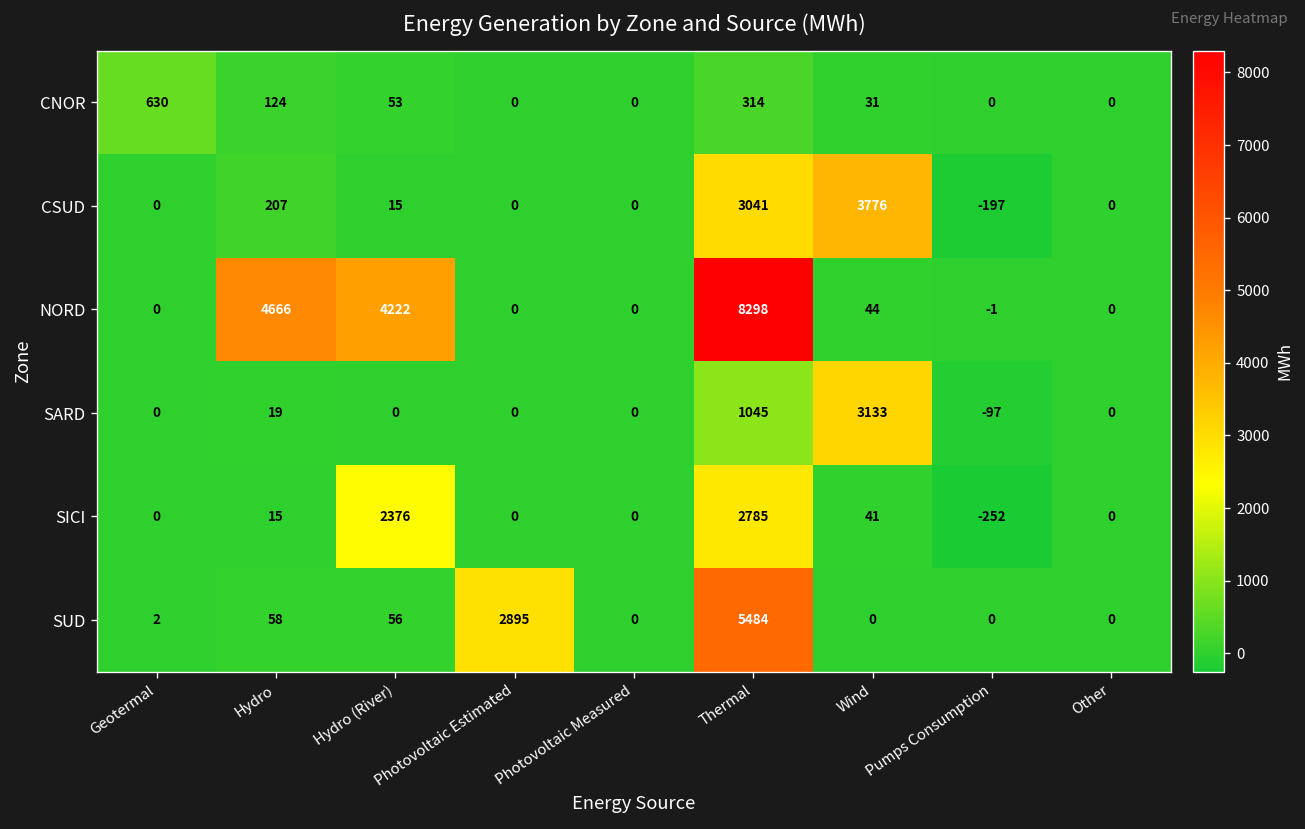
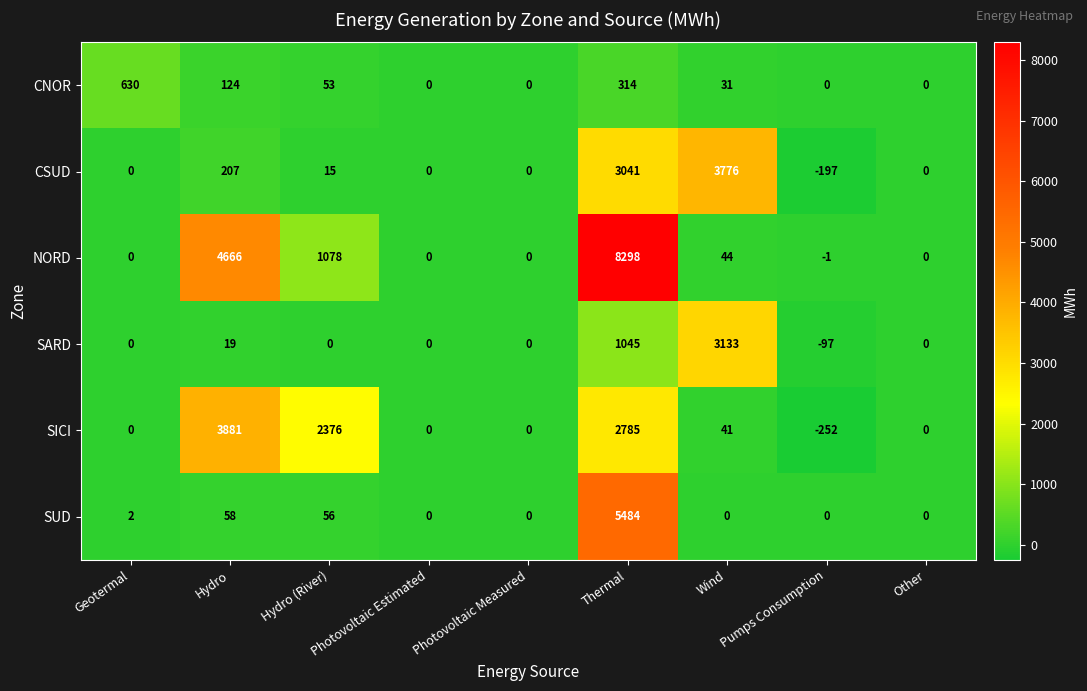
  {
    "CNOR": {
      "Geotermal": 630,
      "Hydro": 124,
      "Hydro (River)": 53,
      "Photovoltaic Estimated": 0,
      "Photovoltaic Measured": 0,
      "Thermal": 314,
      "Wind": 31,
      "Pumps Consumption": 0,
      "Other": 0
    },
    "CSUD": {
      "Geotermal": 0,
      "Hydro": 207,
      "Hydro (River)": 15,
      "Photovoltaic Estimated": 0,
      "Photovoltaic Measured": 0,
      "Thermal": 3041,
      "Wind": 3776,
      "Pumps Consumption": -197,
      "Other": 0
    },
    "NORD": {
      "Geotermal": 0,
      "Hydro": 4666,
-     "Hydro (River)": 4222,
+     "Hydro (River)": 1078,
      "Photovoltaic Estimated": 0,
      "Photovoltaic Measured": 0,
      "Thermal": 8298,
      "Wind": 44,
      "Pumps Consumption": -1,
      "Other": 0
    },
    "SARD": {
      "Geotermal": 0,
      "Hydro": 19,
      "Hydro (River)": 0,
      "Photovoltaic Estimated": 0,
      "Photovoltaic Measured": 0,
      "Thermal": 1045,
      "Wind": 3133,
      "Pumps Consumption": -97,
      "Other": 0
    },
    "SICI": {
      "Geotermal": 0,
-     "Hydro": 15,
+     "Hydro": 3881,
      "Hydro (River)": 2376,
      "Photovoltaic Estimated": 0,
      "Photovoltaic Measured": 0,
      "Thermal": 2785,
      "Wind": 41,
      "Pumps Consumption": -252,
      "Other": 0
    },
    "SUD": {
      "Geotermal": 2,
      "Hydro": 58,
      "Hydro (River)": 56,
-     "Photovoltaic Estimated": 2895,
+     "Photovoltaic Estimated": 0,
      "Photovoltaic Measured": 0,
      "Thermal": 5484,
      "Wind": 0,
      "Pumps Consumption": 0,
      "Other": 0
    }
  }
